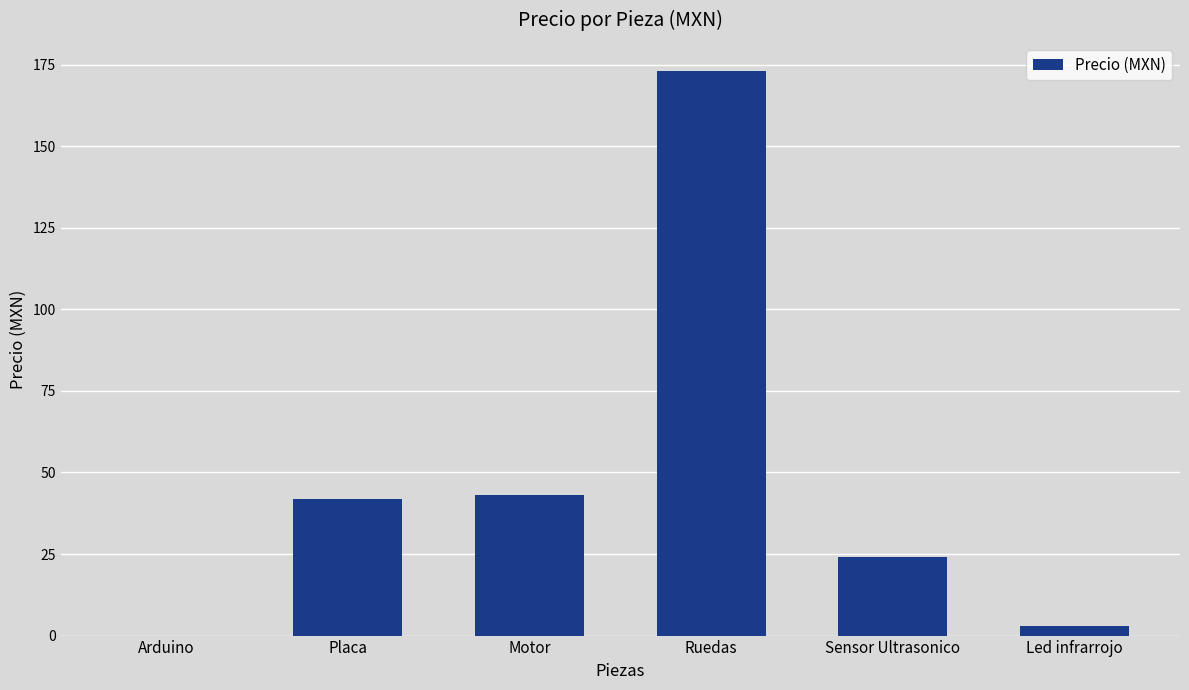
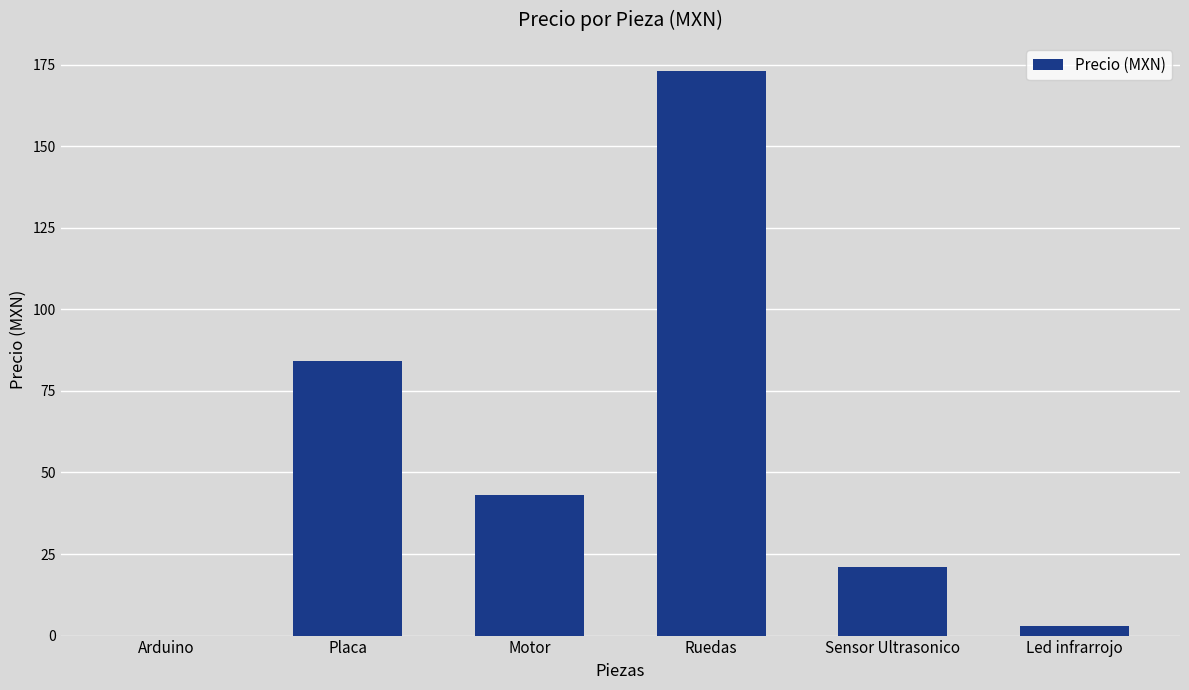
  {
    "Arduino": 0,
-   "Placa": 42,
+   "Placa": 84,
    "Motor": 43,
    "Ruedas": 173,
-   "Sensor Ultrasonico": 24,
+   "Sensor Ultrasonico": 21,
    "Led infrarrojo": 3
  }
